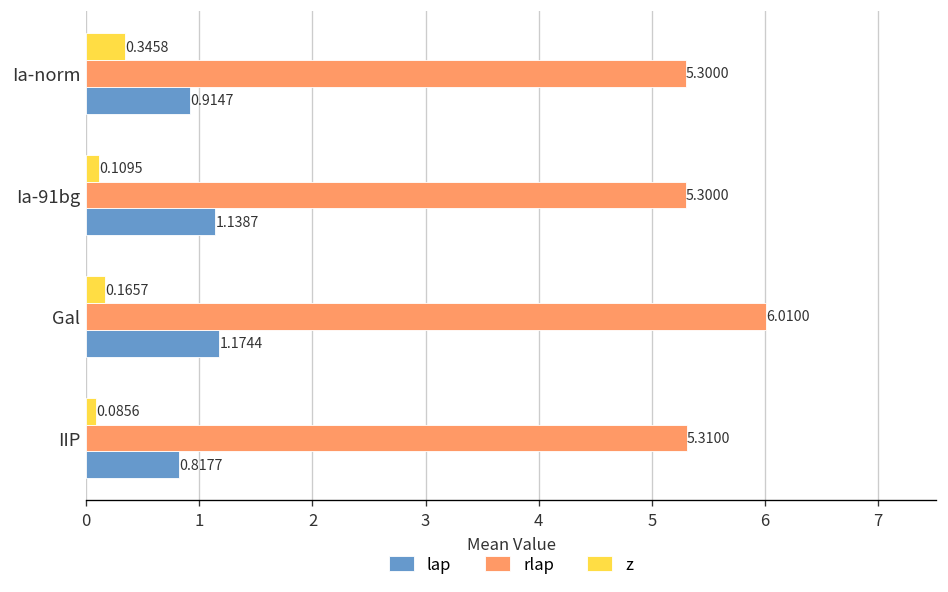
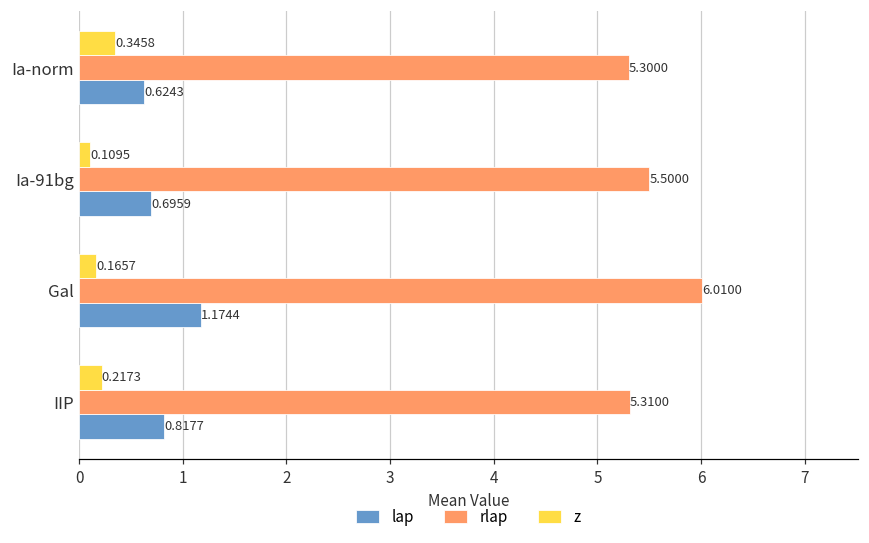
  {
    "lap": {
-     "Ia-norm": 0.9147,
-     "Ia-91bg": 1.1387,
+     "Ia-norm": 0.6243,
+     "Ia-91bg": 0.6959,
      "Gal": 1.1744,
      "IIP": 0.8177
    },
    "rlap": {
      "Ia-norm": 5.3000,
-     "Ia-91bg": 5.3000,
+     "Ia-91bg": 5.5000,
      "Gal": 6.0100,
      "IIP": 5.3100
    },
    "z": {
      "Ia-norm": 0.3458,
      "Ia-91bg": 0.1095,
      "Gal": 0.1657,
-     "IIP": 0.0856
+     "IIP": 0.2173
    }
  }
